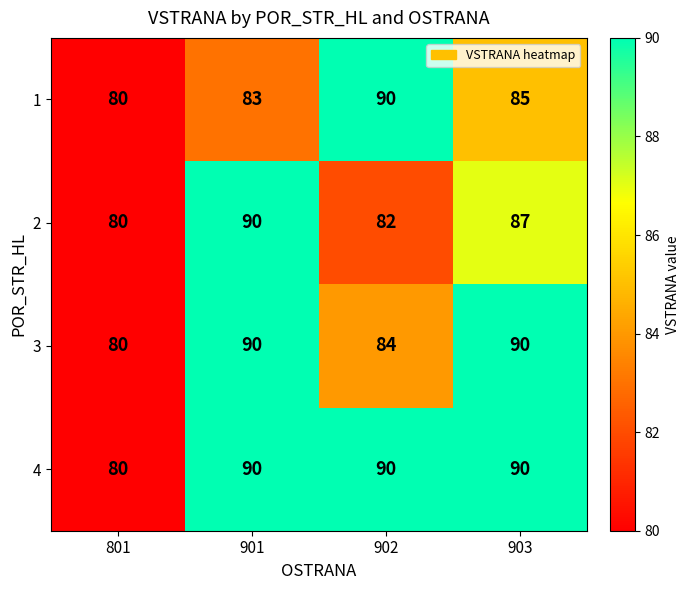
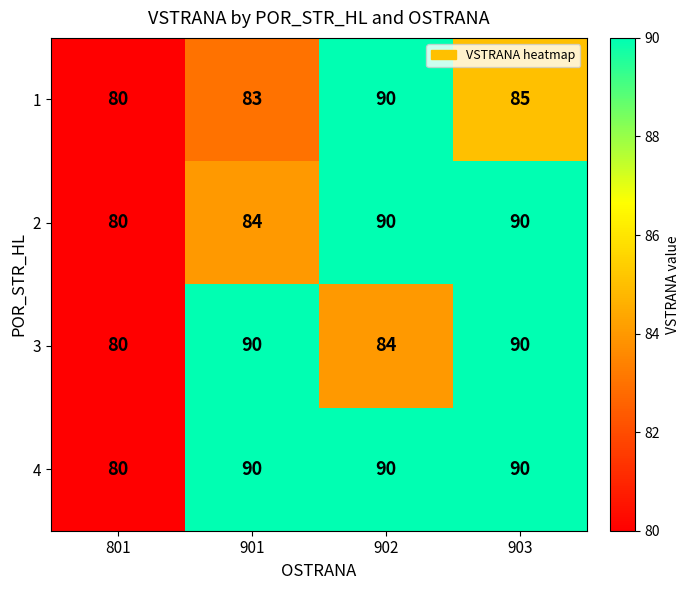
  {
    "1": {
      "801": 80,
      "901": 83,
      "902": 90,
      "903": 85
    },
    "2": {
      "801": 80,
-     "901": 90,
-     "902": 82,
-     "903": 87
+     "901": 84,
+     "902": 90,
+     "903": 90
    },
    "3": {
      "801": 80,
      "901": 90,
      "902": 84,
      "903": 90
    },
    "4": {
      "801": 80,
      "901": 90,
      "902": 90,
      "903": 90
    }
  }
